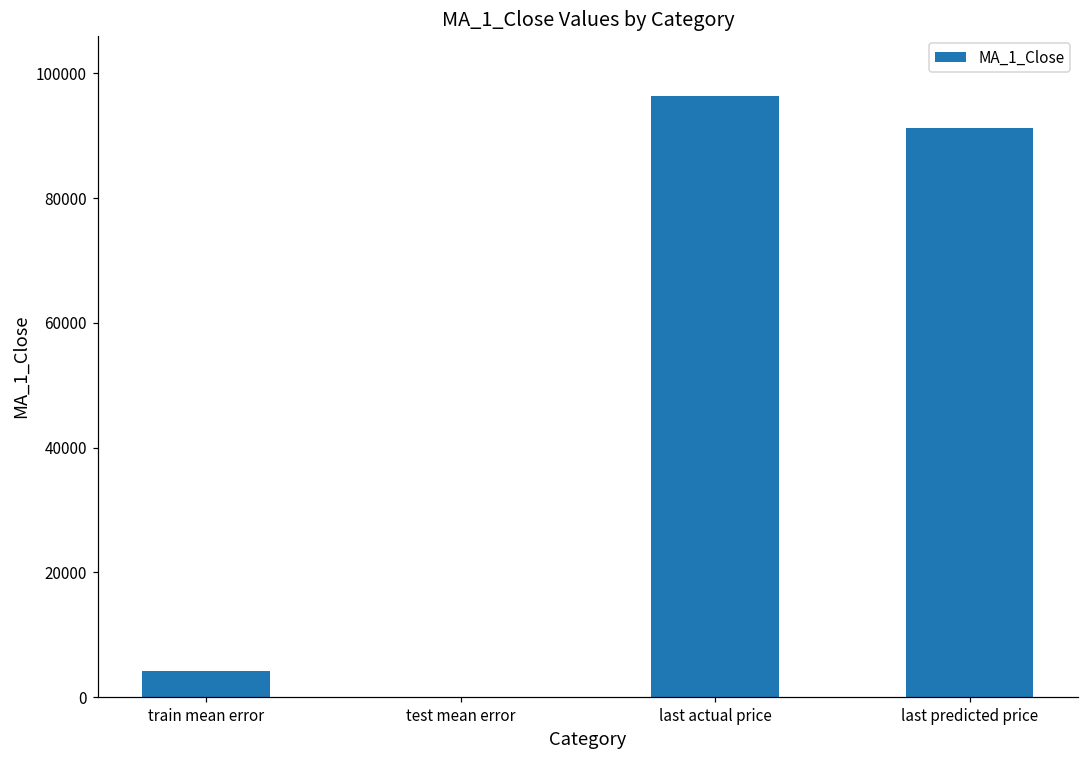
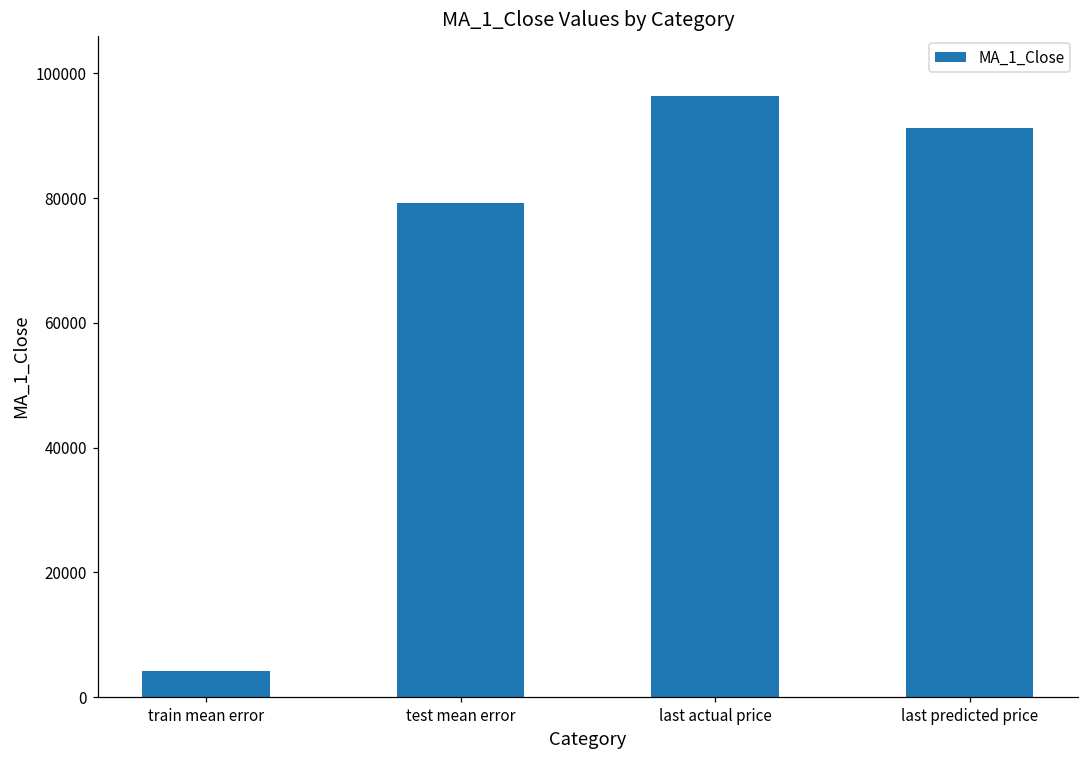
  {
    "train mean error": 4000,
-   "test mean error": 0,
+   "test mean error": 79000,
    "last actual price": 96000,
    "last predicted price": 91000
  }
